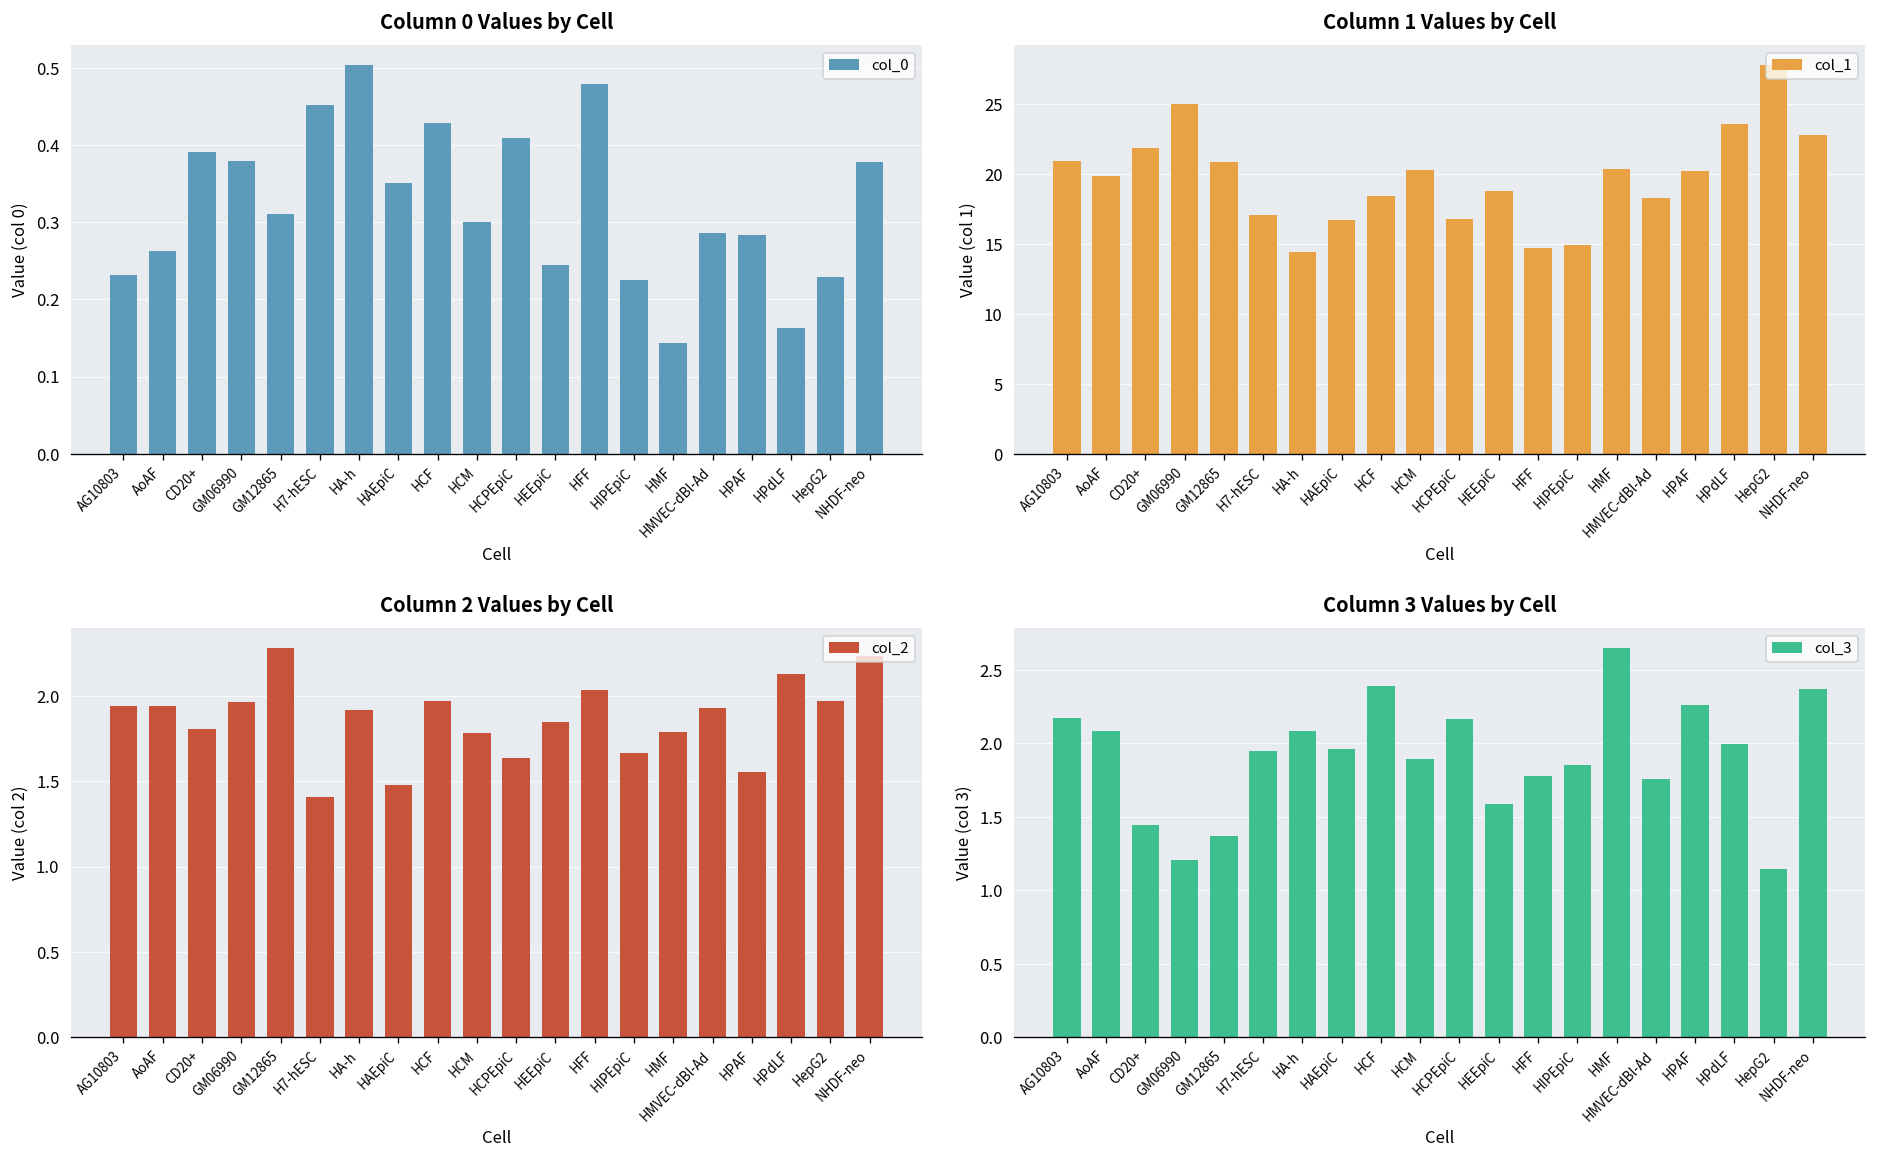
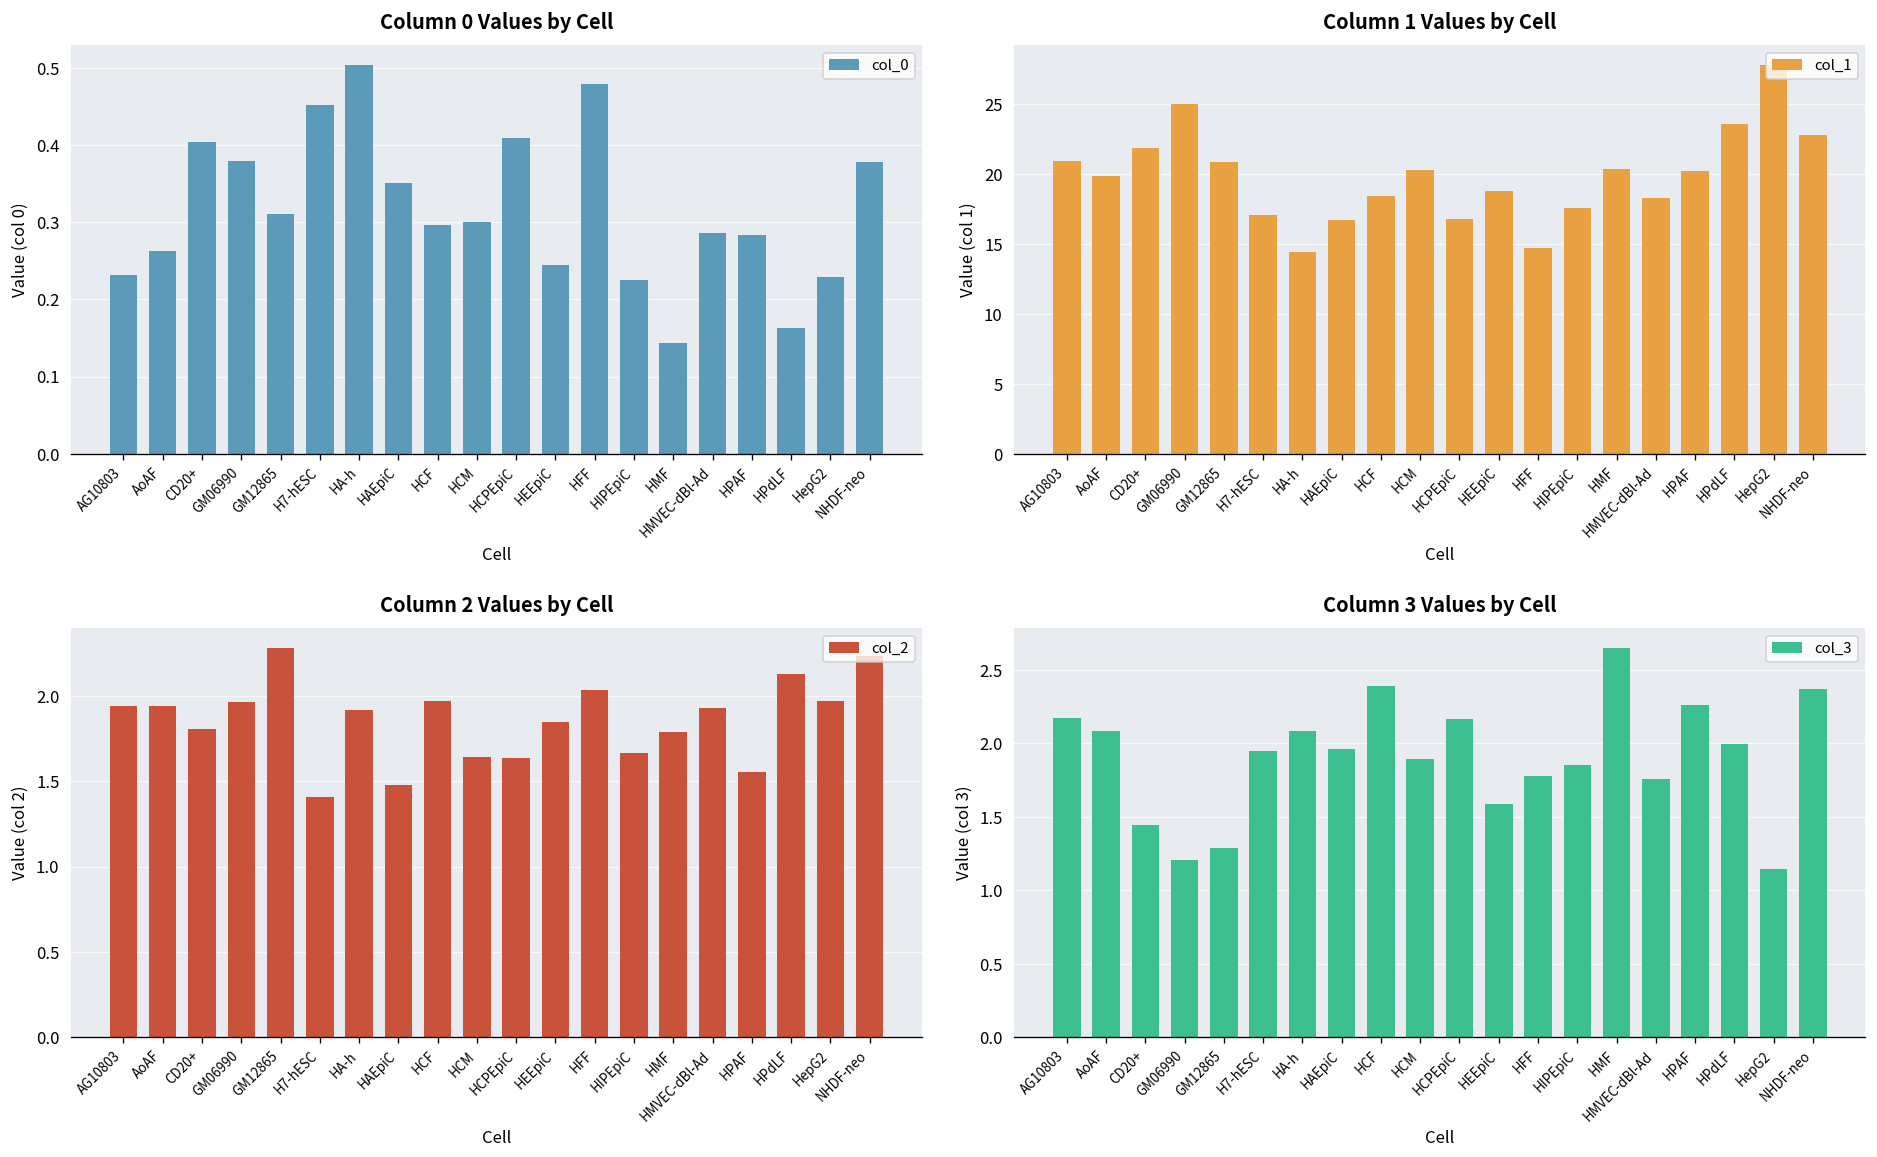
  {
    "Column 0 Values by Cell": {
      "AG10803": 0.23,
      "AoAF": 0.26,
-     "CD20+": 0.39,
+     "CD20+": 0.40,
      "GM06990": 0.38,
      "GM12865": 0.31,
      "H7-hESC": 0.45,
      "HA-h": 0.50,
      "HAEpiC": 0.35,
-     "HCF": 0.43,
+     "HCF": 0.30,
      "HCM": 0.30,
      "HCPEpiC": 0.41,
      "HEEpiC": 0.24,
      "HFF": 0.48,
      "HIPEpiC": 0.23,
      "HMF": 0.14,
      "HMVEC-dBl-Ad": 0.29,
      "HPAF": 0.28,
      "HPdLF": 0.16,
      "HepG2": 0.23,
      "NHDF-neo": 0.38
    },
    "Column 1 Values by Cell": {
      "AG10803": 20.9,
      "AoAF": 19.8,
      "CD20+": 21.8,
      "GM06990": 25.0,
      "GM12865": 20.8,
      "H7-hESC": 17.1,
      "HA-h": 14.4,
      "HAEpiC": 16.7,
      "HCF": 18.4,
      "HCM": 20.3,
      "HCPEpiC": 16.8,
      "HEEpiC": 18.7,
      "HFF": 14.7,
-     "HIPEpiC": 14.9,
+     "HIPEpiC": 17.6,
      "HMF": 20.3,
      "HMVEC-dBl-Ad": 18.3,
      "HPAF": 20.2,
      "HPdLF": 23.6,
      "NHDF-neo": 22.8
    },
    "Column 2 Values by Cell": {
      "AG10803": 1.94,
      "AoAF": 1.94,
      "CD20+": 1.81,
      "GM06990": 1.96,
      "GM12865": 2.28,
      "H7-hESC": 1.41,
      "HA-h": 1.92,
      "HAEpiC": 1.48,
      "HCF": 1.97,
-     "HCM": 1.78,
+     "HCM": 1.64,
      "HCPEpiC": 1.64,
      "HEEpiC": 1.85,
      "HFF": 2.03,
      "HIPEpiC": 1.67,
      "HMF": 1.79,
      "HMVEC-dBl-Ad": 1.93,
      "HPAF": 1.56,
      "HPdLF": 2.13,
      "HepG2": 1.97
    },
    "Column 3 Values by Cell": {
      "AG10803": 2.17,
      "AoAF": 2.08,
      "CD20+": 1.44,
      "GM06990": 1.21,
-     "GM12865": 1.37,
+     "GM12865": 1.29,
      "H7-hESC": 1.95,
      "HA-h": 2.08,
      "HAEpiC": 1.96,
      "HCF": 2.39,
      "HCM": 1.90,
      "HCPEpiC": 2.17,
      "HEEpiC": 1.59,
      "HFF": 1.78,
      "HIPEpiC": 1.86,
      "HMF": 2.65,
      "HMVEC-dBl-Ad": 1.76,
      "HPAF": 2.26,
      "HPdLF": 2.00,
      "HepG2": 1.15,
      "NHDF-neo": 2.37
    }
  }
